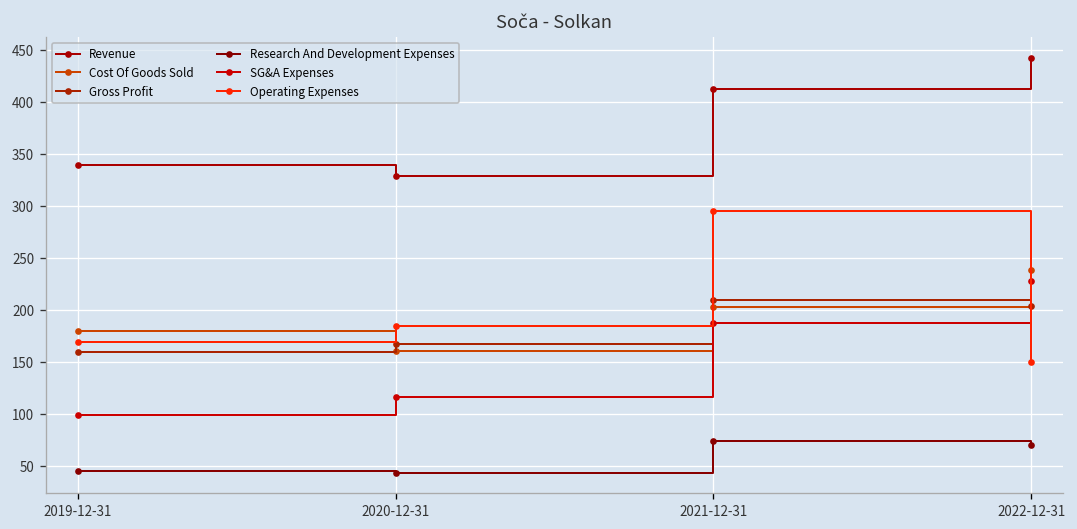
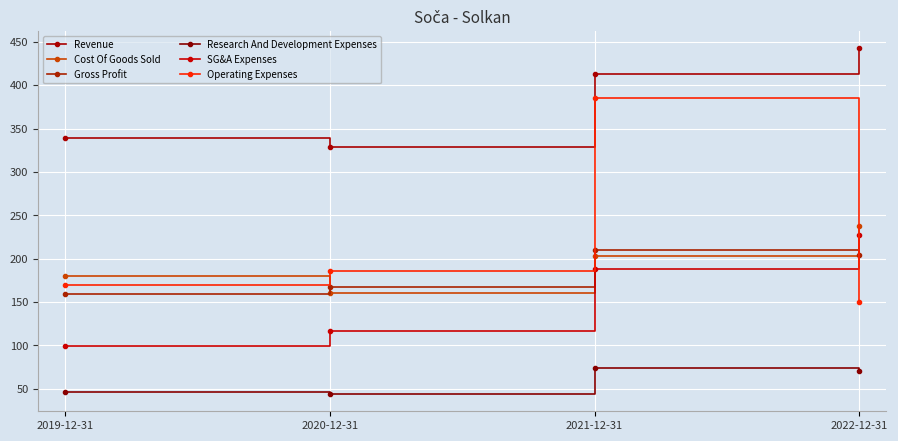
  {
    "Operating Expenses": {
      "2019-12-31": 170,
      "2020-12-31": 190,
-     "2021-12-31": 300,
+     "2021-12-31": 390,
      "2022-12-31": 150
    }
  }
